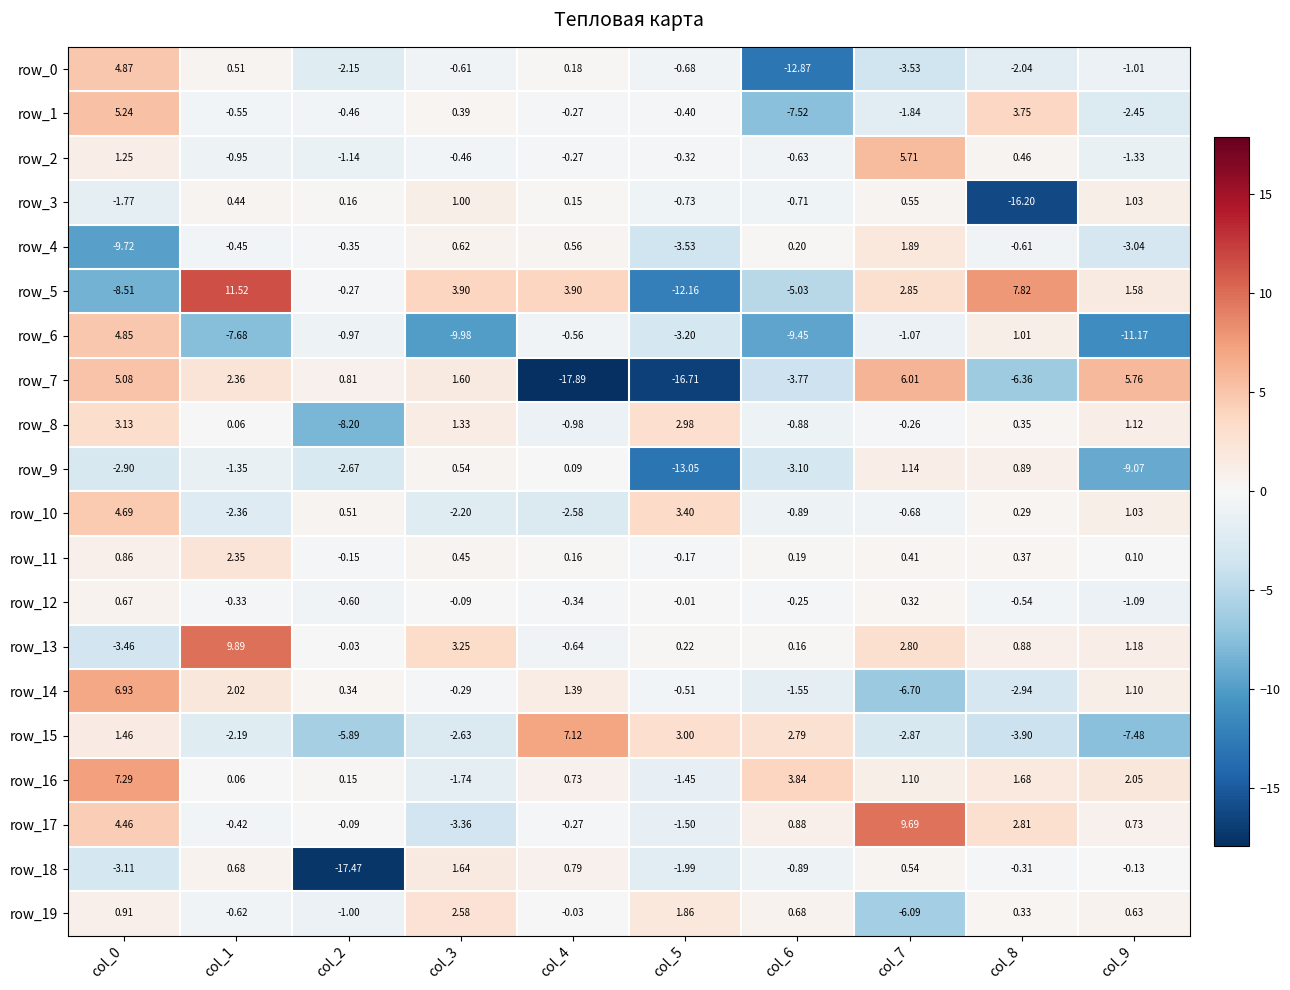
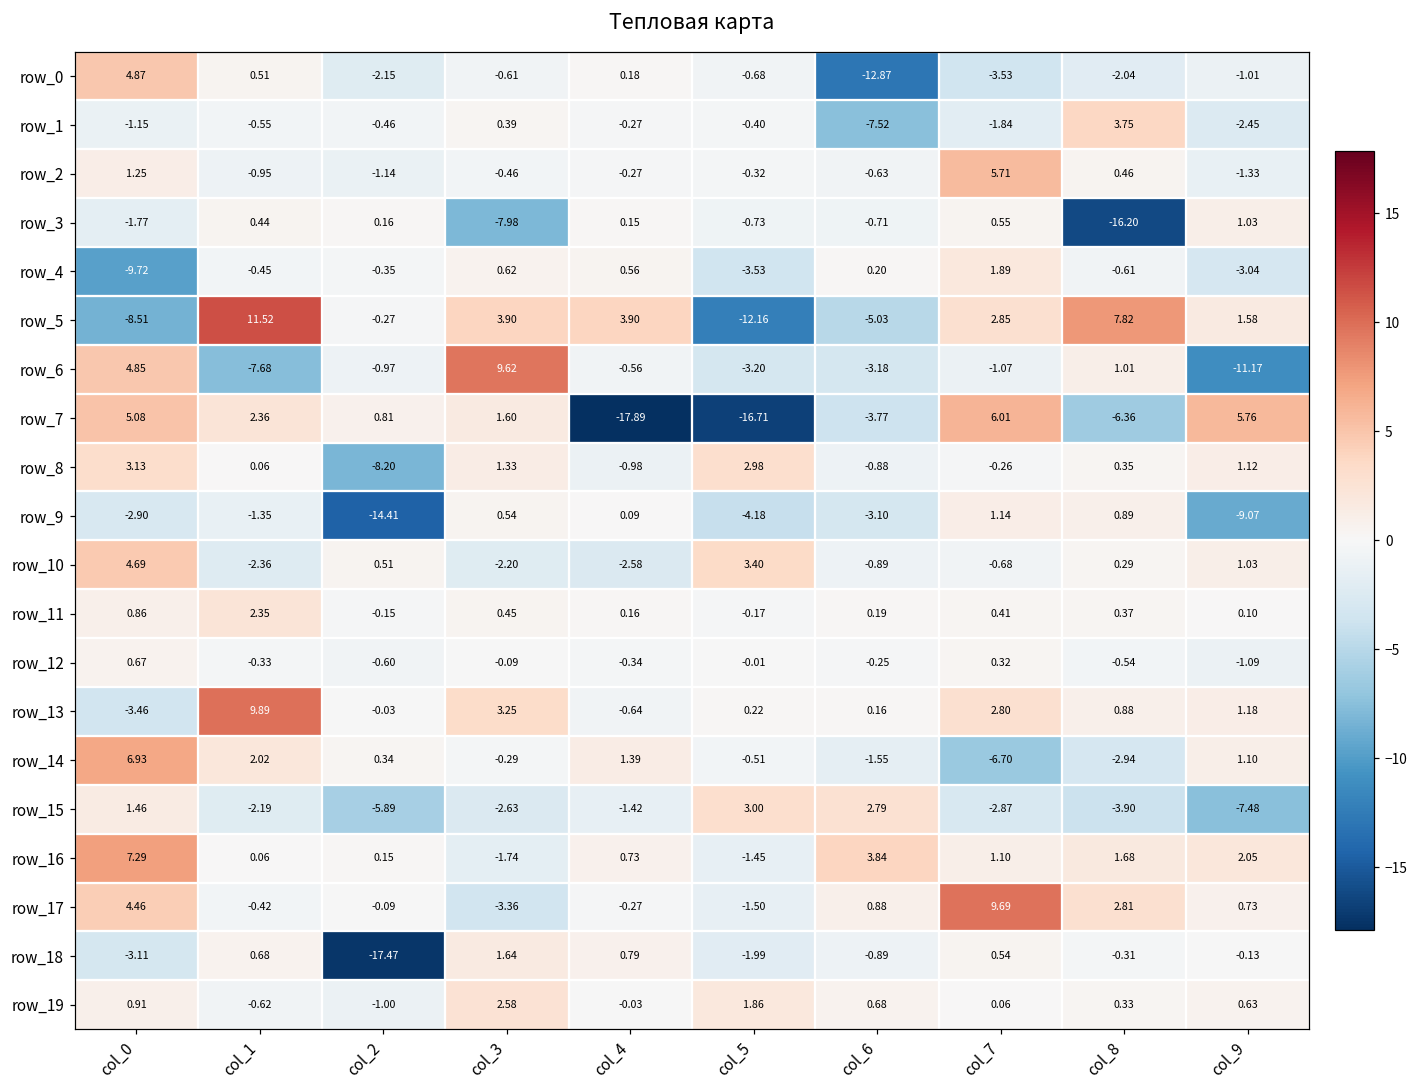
  {
    "row_0": {
      "col_0": 4.87,
      "col_1": 0.51,
      "col_2": -2.15,
      "col_3": -0.61,
      "col_4": 0.18,
      "col_5": -0.68,
      "col_6": -12.87,
      "col_7": -3.53,
      "col_8": -2.04,
      "col_9": -1.01
    },
    "row_1": {
-     "col_0": 5.24,
+     "col_0": -1.15,
      "col_1": -0.55,
      "col_2": -0.46,
      "col_3": 0.39,
      "col_4": -0.27,
      "col_5": -0.40,
      "col_6": -7.52,
      "col_7": -1.84,
      "col_8": 3.75,
      "col_9": -2.45
    },
    "row_2": {
      "col_0": 1.25,
      "col_1": -0.95,
      "col_2": -1.14,
      "col_3": -0.46,
      "col_4": -0.27,
      "col_5": -0.32,
      "col_6": -0.63,
      "col_7": 5.71,
      "col_8": 0.46,
      "col_9": -1.33
    },
    "row_3": {
      "col_0": -1.77,
      "col_1": 0.44,
      "col_2": 0.16,
-     "col_3": 1.00,
+     "col_3": -7.98,
      "col_4": 0.15,
      "col_5": -0.73,
      "col_6": -0.71,
      "col_7": 0.55,
      "col_8": -16.20,
      "col_9": 1.03
    },
    "row_4": {
      "col_0": -9.72,
      "col_1": -0.45,
      "col_2": -0.35,
      "col_3": 0.62,
      "col_4": 0.56,
      "col_5": -3.53,
      "col_6": 0.20,
      "col_7": 1.89,
      "col_8": -0.61,
      "col_9": -3.04
    },
    "row_5": {
      "col_0": -8.51,
      "col_1": 11.52,
      "col_2": -0.27,
      "col_3": 3.90,
      "col_4": 3.90,
      "col_5": -12.16,
      "col_6": -5.03,
      "col_7": 2.85,
      "col_8": 7.82,
      "col_9": 1.58
    },
    "row_6": {
      "col_0": 4.85,
      "col_1": -7.68,
      "col_2": -0.97,
-     "col_3": -9.98,
+     "col_3": 9.62,
      "col_4": -0.56,
      "col_5": -3.20,
-     "col_6": -9.45,
+     "col_6": -3.18,
      "col_7": -1.07,
      "col_8": 1.01,
      "col_9": -11.17
    },
    "row_7": {
      "col_0": 5.08,
      "col_1": 2.36,
      "col_2": 0.81,
      "col_3": 1.60,
      "col_4": -17.89,
      "col_5": -16.71,
      "col_6": -3.77,
      "col_7": 6.01,
      "col_8": -6.36,
      "col_9": 5.76
    },
    "row_8": {
      "col_0": 3.13,
      "col_1": 0.06,
      "col_2": -8.20,
      "col_3": 1.33,
      "col_4": -0.98,
      "col_5": 2.98,
      "col_6": -0.88,
      "col_7": -0.26,
      "col_8": 0.35,
      "col_9": 1.12
    },
    "row_9": {
      "col_0": -2.90,
      "col_1": -1.35,
-     "col_2": -2.67,
+     "col_2": -14.41,
      "col_3": 0.54,
      "col_4": 0.09,
-     "col_5": -13.05,
+     "col_5": -4.18,
      "col_6": -3.10,
      "col_7": 1.14,
      "col_8": 0.89,
      "col_9": -9.07
    },
    "row_10": {
      "col_0": 4.69,
      "col_1": -2.36,
      "col_2": 0.51,
      "col_3": -2.20,
      "col_4": -2.58,
      "col_5": 3.40,
      "col_6": -0.89,
      "col_7": -0.68,
      "col_8": 0.29,
      "col_9": 1.03
    },
    "row_11": {
      "col_0": 0.86,
      "col_1": 2.35,
      "col_2": -0.15,
      "col_3": 0.45,
      "col_4": 0.16,
      "col_5": -0.17,
      "col_6": 0.19,
      "col_7": 0.41,
      "col_8": 0.37,
      "col_9": 0.10
    },
    "row_12": {
      "col_0": 0.67,
      "col_1": -0.33,
      "col_2": -0.60,
      "col_3": -0.09,
      "col_4": -0.34,
      "col_5": -0.01,
      "col_6": -0.25,
      "col_7": 0.32,
      "col_8": -0.54,
      "col_9": -1.09
    },
    "row_13": {
      "col_0": -3.46,
      "col_1": 9.89,
      "col_2": -0.03,
      "col_3": 3.25,
      "col_4": -0.64,
      "col_5": 0.22,
      "col_6": 0.16,
      "col_7": 2.80,
      "col_8": 0.88,
      "col_9": 1.18
    },
    "row_14": {
      "col_0": 6.93,
      "col_1": 2.02,
      "col_2": 0.34,
      "col_3": -0.29,
      "col_4": 1.39,
      "col_5": -0.51,
      "col_6": -1.55,
      "col_7": -6.70,
      "col_8": -2.94,
      "col_9": 1.10
    },
    "row_15": {
      "col_0": 1.46,
      "col_1": -2.19,
      "col_2": -5.89,
      "col_3": -2.63,
-     "col_4": 7.12,
+     "col_4": -1.42,
      "col_5": 3.00,
      "col_6": 2.79,
      "col_7": -2.87,
      "col_8": -3.90,
      "col_9": -7.48
    },
    "row_16": {
      "col_0": 7.29,
      "col_1": 0.06,
      "col_2": 0.15,
      "col_3": -1.74,
      "col_4": 0.73,
      "col_5": -1.45,
      "col_6": 3.84,
      "col_7": 1.10,
      "col_8": 1.68,
      "col_9": 2.05
    },
    "row_17": {
      "col_0": 4.46,
      "col_1": -0.42,
      "col_2": -0.09,
      "col_3": -3.36,
      "col_4": -0.27,
      "col_5": -1.50,
      "col_6": 0.88,
      "col_7": 9.69,
      "col_8": 2.81,
      "col_9": 0.73
    },
    "row_18": {
      "col_0": -3.11,
      "col_1": 0.68,
      "col_2": -17.47,
      "col_3": 1.64,
      "col_4": 0.79,
      "col_5": -1.99,
      "col_6": -0.89,
      "col_7": 0.54,
      "col_8": -0.31,
      "col_9": -0.13
    },
    "row_19": {
      "col_0": 0.91,
      "col_1": -0.62,
      "col_2": -1.00,
      "col_3": 2.58,
      "col_4": -0.03,
      "col_5": 1.86,
      "col_6": 0.68,
-     "col_7": -6.09,
+     "col_7": 0.06,
      "col_8": 0.33,
      "col_9": 0.63
    }
  }
